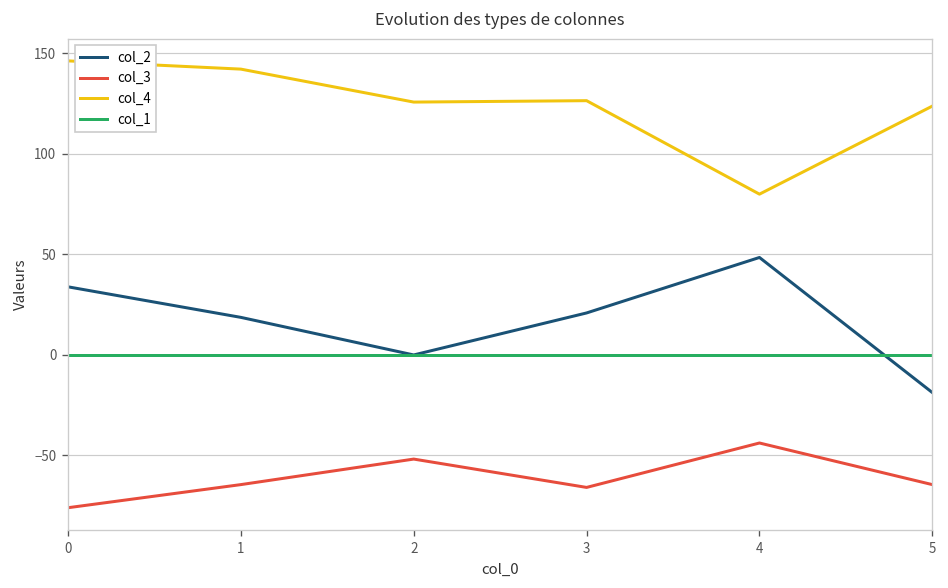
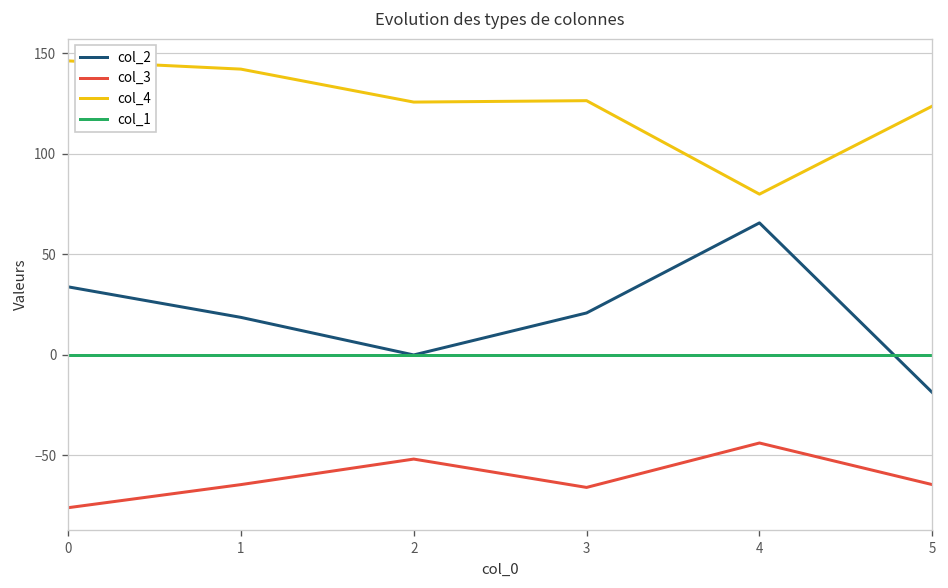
  {
    "col_2": {
      "0": 34,
      "1": 19,
      "3": 21,
-     "4": 49,
+     "4": 66,
      "5": -19
    },
    "col_3": {
      "0": -76,
      "1": -65,
      "2": -52,
      "3": -66,
      "4": -44,
      "5": -65
    },
    "col_4": {
      "0": 146,
      "1": 142,
      "2": 126,
      "3": 127,
      "4": 80,
      "5": 124
    },
    "col_1": {
      "0": 0,
      "1": 0,
      "3": 0,
      "4": 0,
      "5": 0
    }
  }
